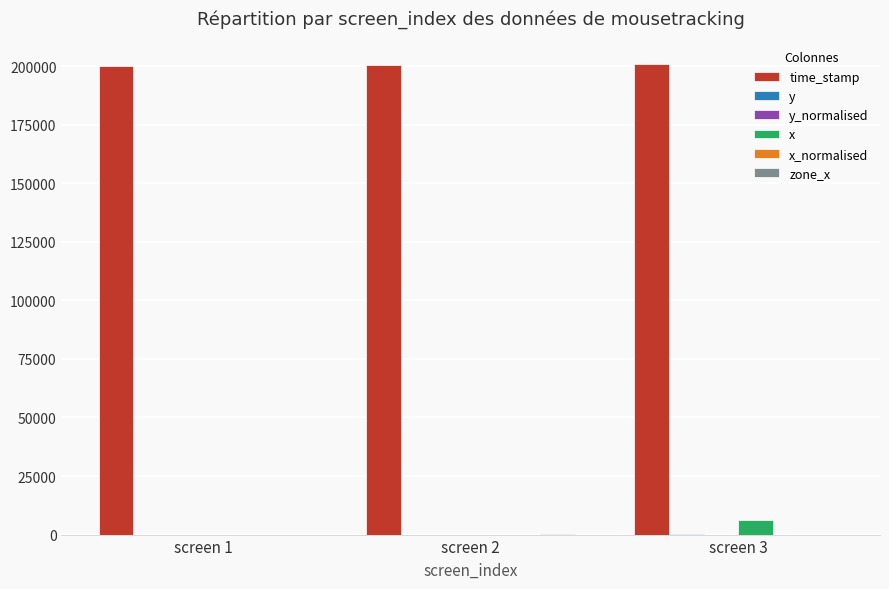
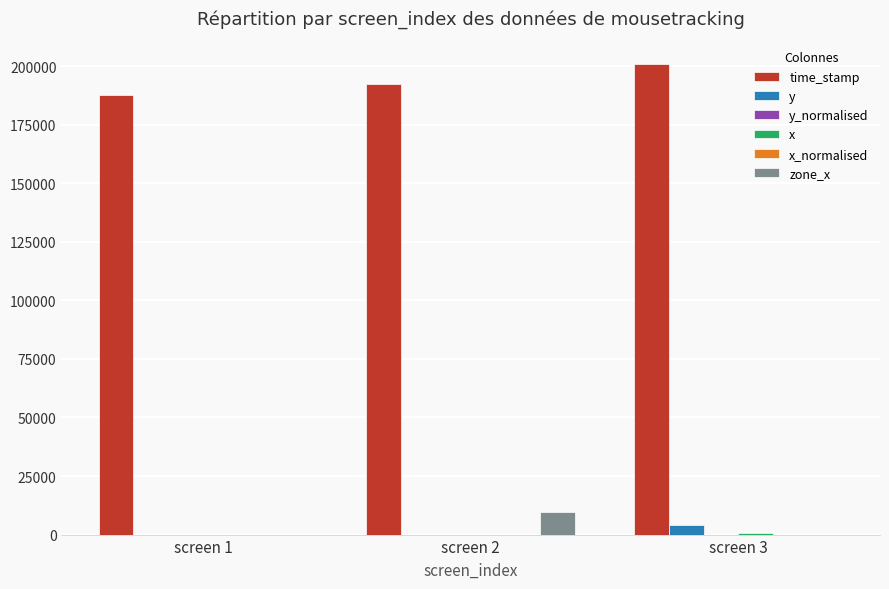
  {
    "time_stamp": {
-     "screen 1": 200000,
-     "screen 2": 200000,
+     "screen 1": 188000,
+     "screen 2": 192000,
      "screen 3": 201000
    },
    "y": {
      "screen 1": 0,
      "screen 2": 0,
-     "screen 3": 0
+     "screen 3": 4000
    },
    "y_normalised": {
      "screen 1": 0,
      "screen 2": 0
    },
    "x": {
      "screen 1": 0,
      "screen 2": 0,
-     "screen 3": 6000
+     "screen 3": 1000
    },
    "x_normalised": {
      "screen 1": 0,
      "screen 2": 0
    },
    "zone_x": {
      "screen 1": 0,
-     "screen 2": 0,
+     "screen 2": 10000,
      "screen 3": 0
    }
  }
